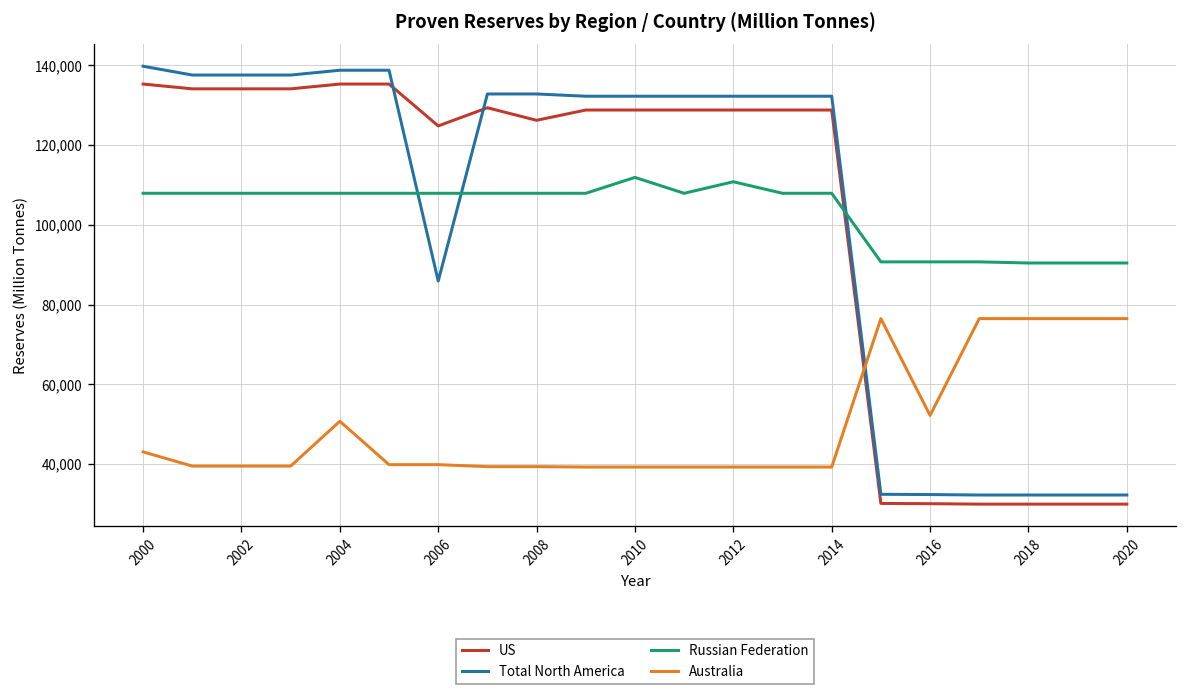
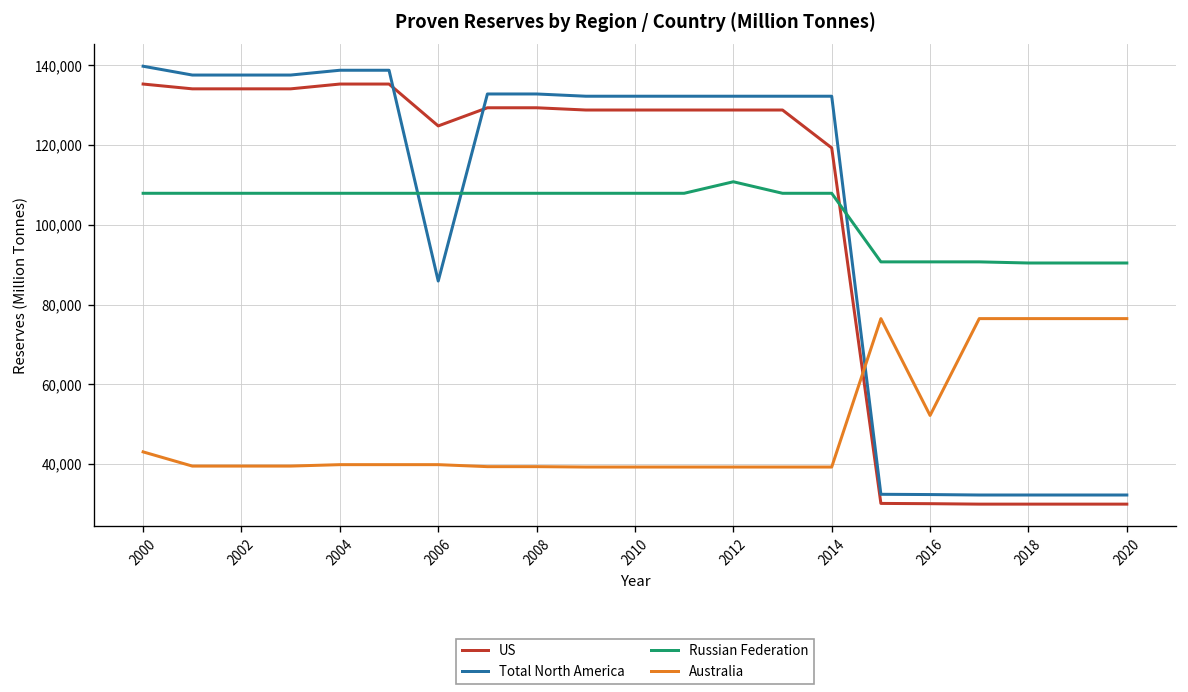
  {
    "US": {
      "2000": "135,000",
      "2002": "134,000",
      "2004": "135,000",
      "2006": "125,000",
-     "2008": "126,000",
+     "2008": "129,000",
      "2010": "129,000",
      "2012": "129,000",
-     "2014": "129,000",
+     "2014": "119,000",
      "2016": "30,000",
      "2018": "30,000",
      "2020": "30,000"
    },
    "Total North America": {
      "2000": "140,000",
      "2002": "138,000",
      "2004": "139,000",
      "2006": "86,000",
      "2008": "133,000",
      "2010": "132,000",
      "2012": "132,000",
      "2014": "132,000",
      "2016": "32,000",
      "2018": "32,000",
      "2020": "32,000"
    },
    "Russian Federation": {
      "2000": "108,000",
      "2002": "108,000",
      "2004": "108,000",
      "2006": "108,000",
      "2008": "108,000",
-     "2010": "112,000",
+     "2010": "108,000",
      "2012": "111,000",
      "2014": "108,000",
      "2016": "91,000",
      "2018": "90,000",
      "2020": "90,000"
    },
    "Australia": {
      "2000": "43,000",
      "2002": "40,000",
-     "2004": "51,000",
+     "2004": "40,000",
      "2006": "40,000",
      "2008": "39,000",
      "2010": "39,000",
      "2012": "39,000",
      "2014": "39,000",
      "2016": "52,000",
      "2018": "77,000",
      "2020": "77,000"
    }
  }
